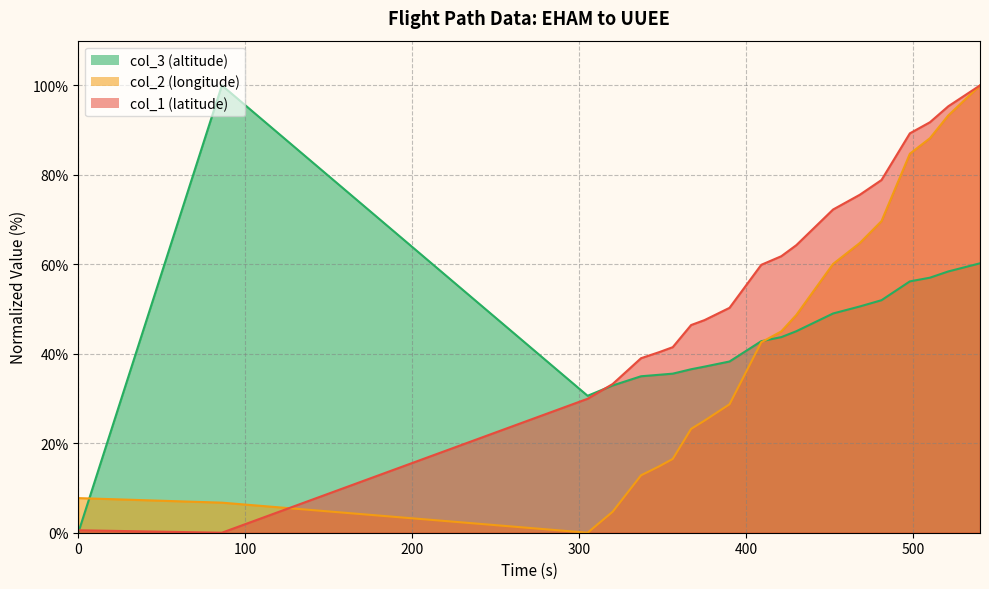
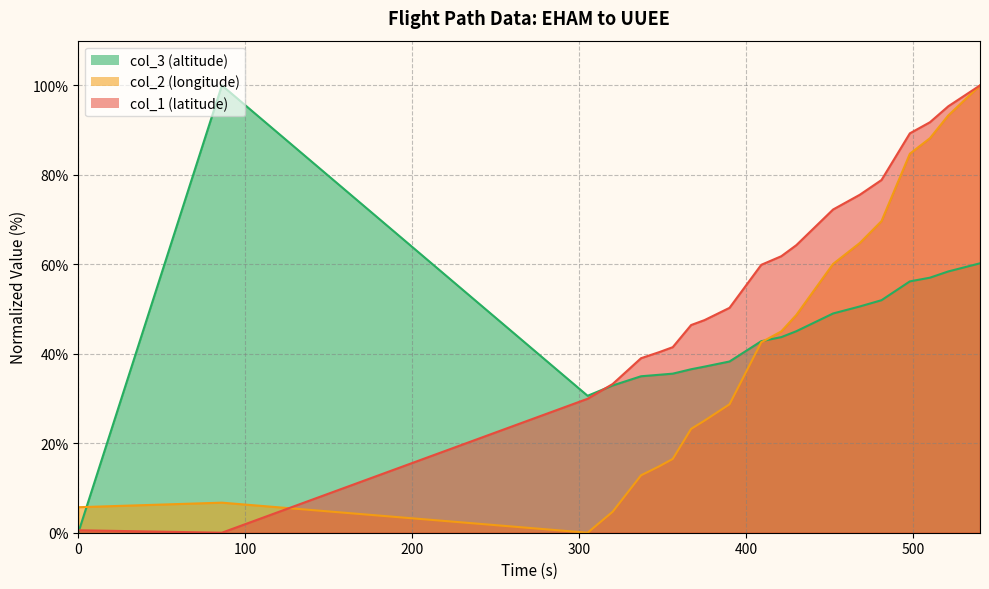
  {
    "col_2 (longitude)": {
-     "0": "8%"
+     "0": "6%"
    }
  }
